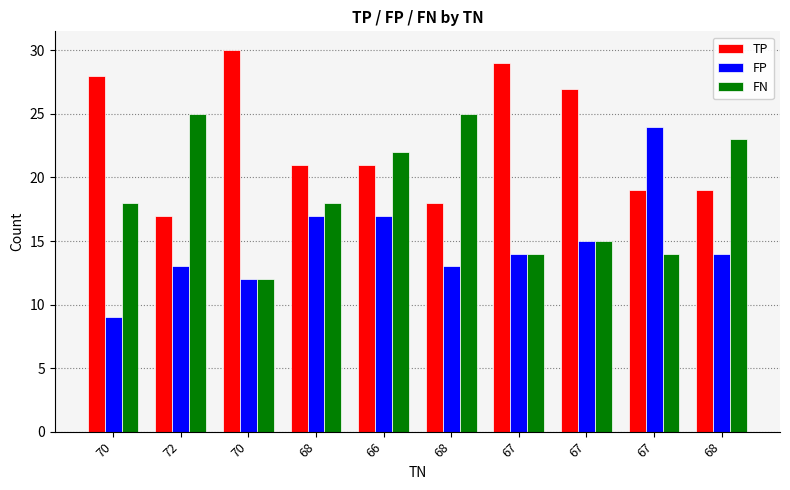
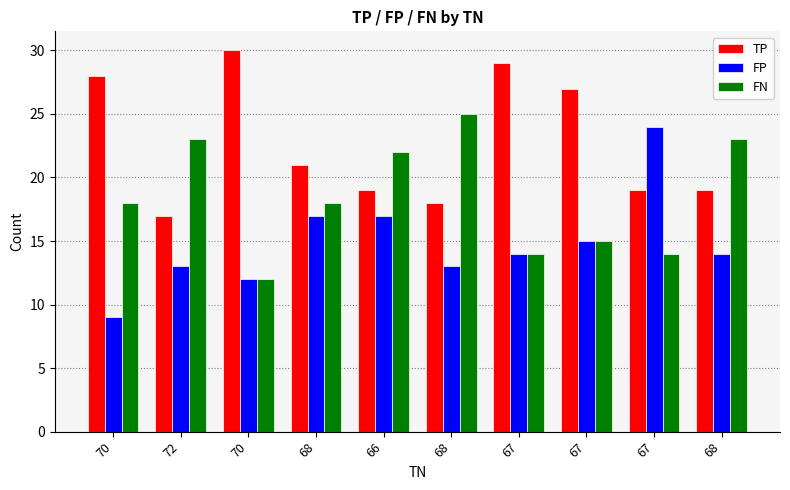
  {
    "TP": {
      "72": 17,
-     "66": 21
+     "66": 19
    },
    "FP": {
      "72": 13,
      "66": 17
    },
    "FN": {
-     "72": 25,
+     "72": 23,
      "66": 22
    }
  }
